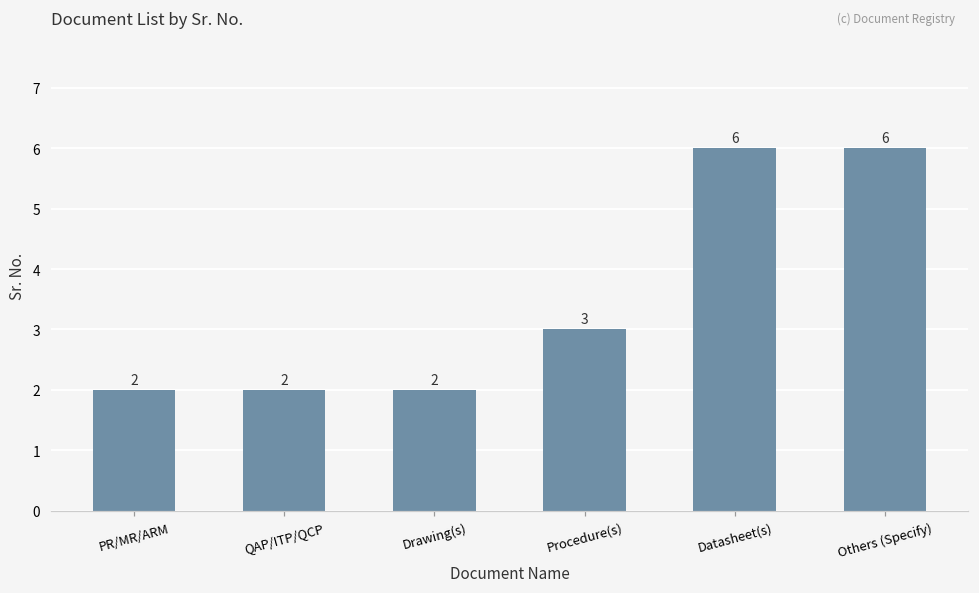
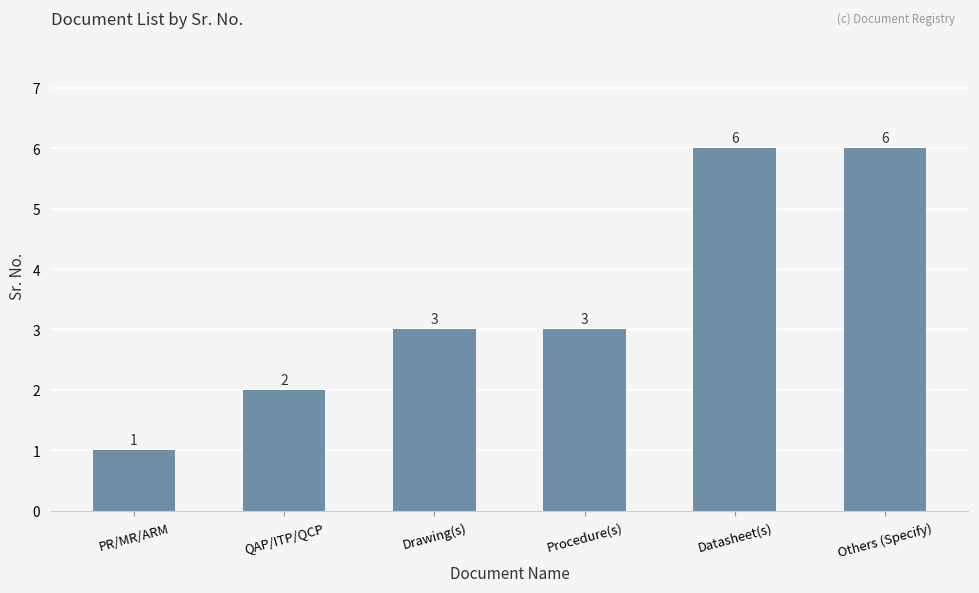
  {
-   "PR/MR/ARM": 2,
+   "PR/MR/ARM": 1,
    "QAP/ITP/QCP": 2,
-   "Drawing(s)": 2,
+   "Drawing(s)": 3,
    "Procedure(s)": 3,
    "Datasheet(s)": 6,
    "Others (Specify)": 6
  }
